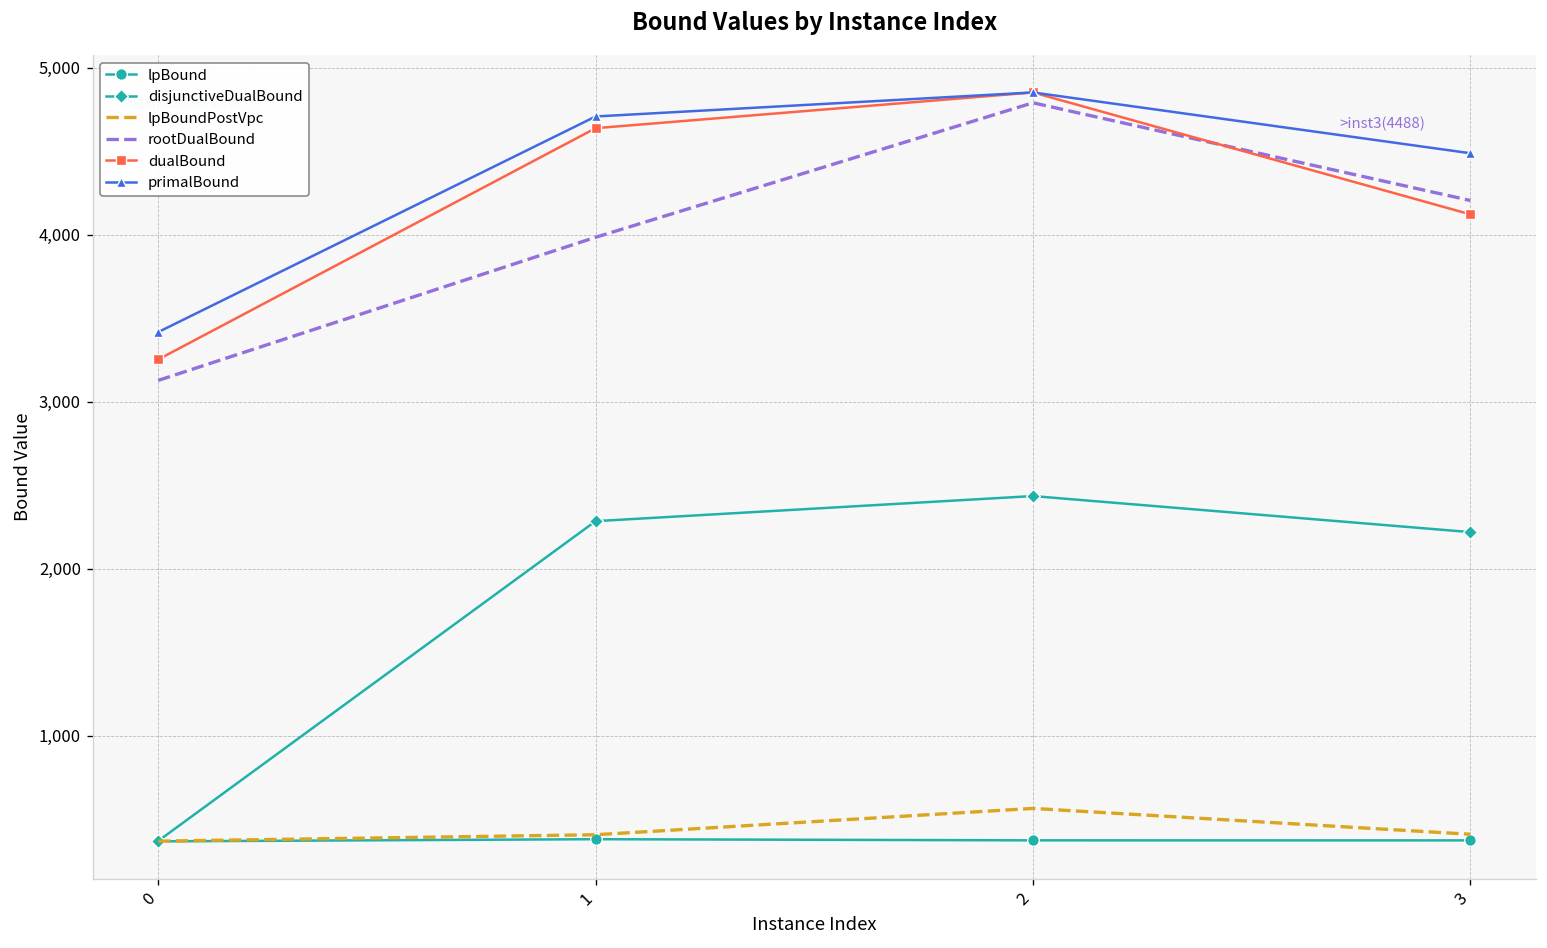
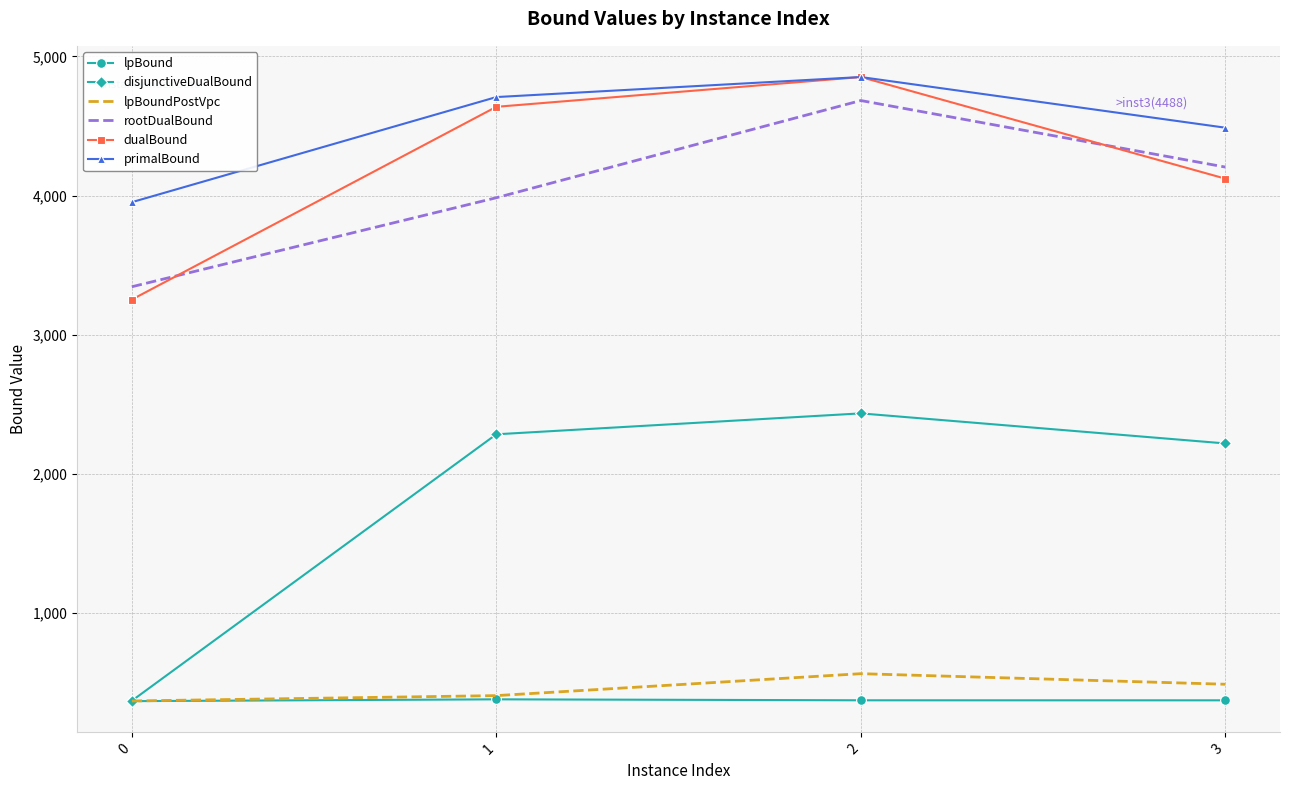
  {
    "lpBoundPostVpc": {
      "1": "410",
      "2": "570",
-     "3": "410"
+     "3": "490"
    },
    "rootDualBound": {
-     "0": "3,130",
+     "0": "3,350",
      "1": "3,980",
-     "2": "4,790",
+     "2": "4,680",
      "3": "4,210"
    },
    "dualBound": {
      "0": "3,250",
      "1": "4,640",
      "3": "4,120"
    },
    "primalBound": {
-     "0": "3,420",
+     "0": "3,950",
      "1": "4,710",
      "3": "4,490"
    }
  }
